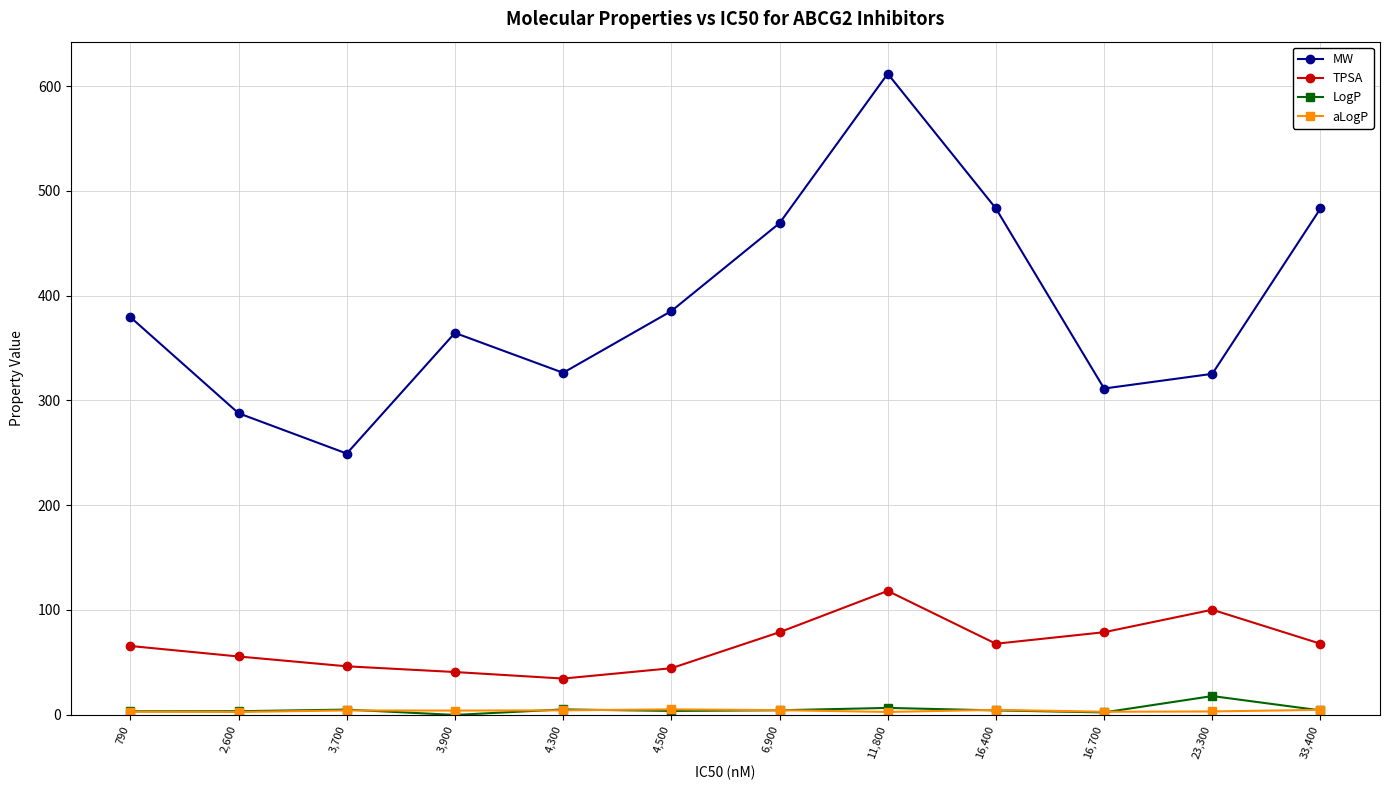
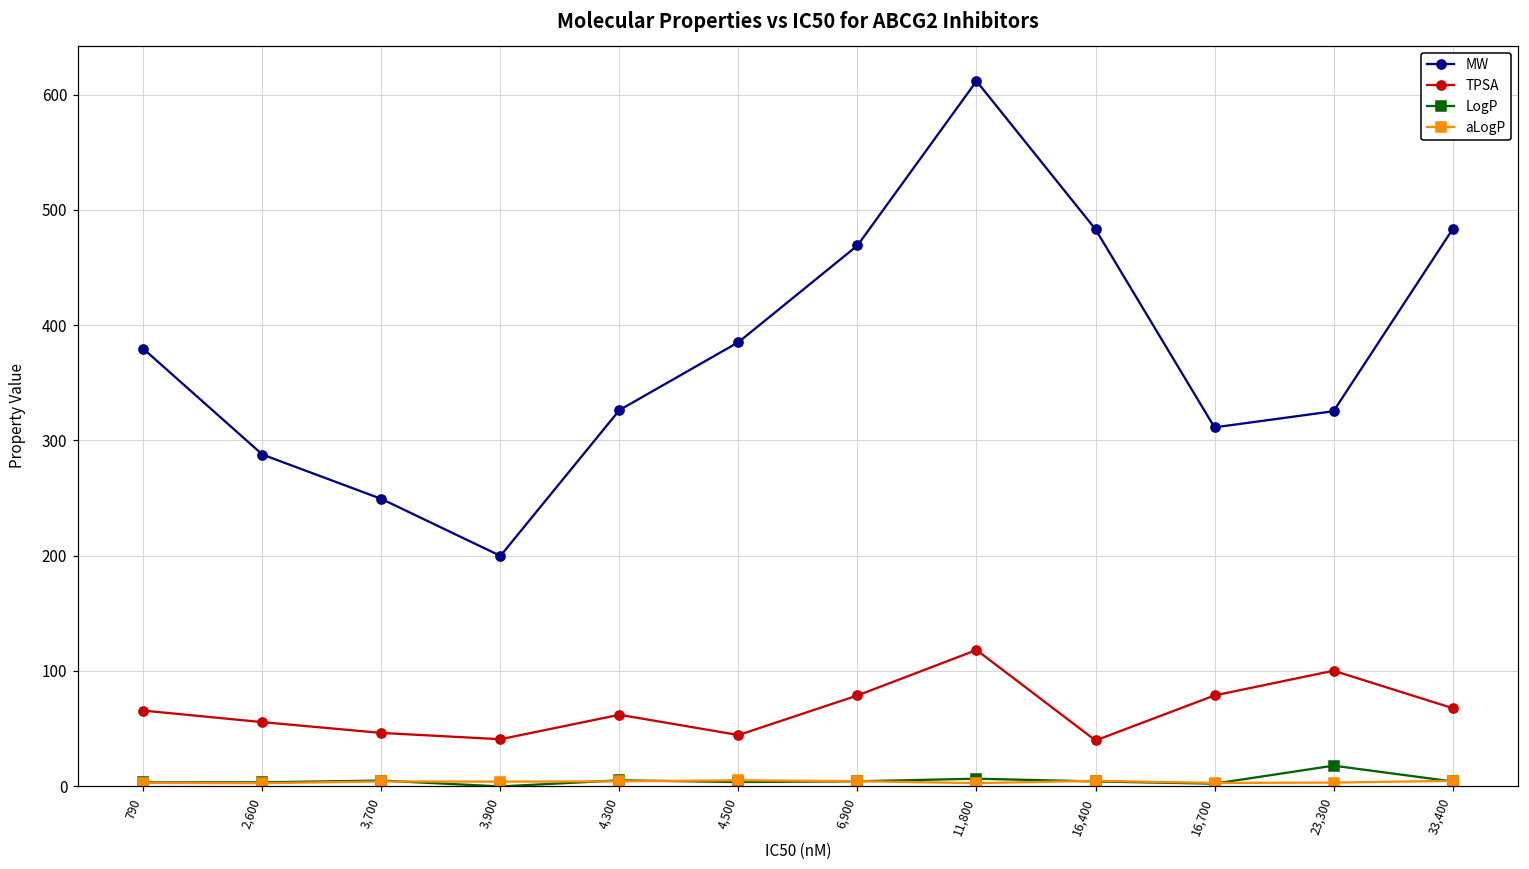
  {
    "MW": {
      "790": 379,
      "2,600": 288,
      "3,700": 249,
-     "3,900": 364,
+     "3,900": 200,
      "4,300": 326,
      "4,500": 385,
      "6,900": 469,
      "11,800": 612,
      "16,400": 483,
      "16,700": 311,
      "23,300": 325,
      "33,400": 483
    },
    "TPSA": {
      "790": 66,
      "2,600": 56,
      "3,700": 46,
      "3,900": 41,
-     "4,300": 35,
+     "4,300": 62,
      "4,500": 44,
      "6,900": 79,
      "11,800": 118,
-     "16,400": 68,
+     "16,400": 40,
      "16,700": 79,
      "23,300": 100,
      "33,400": 68
    },
    "LogP": {
      "3,900": 0,
      "11,800": 7,
      "23,300": 18
    },
    "aLogP": {
      "3,900": 4,
      "11,800": 3,
      "23,300": 3
    }
  }
